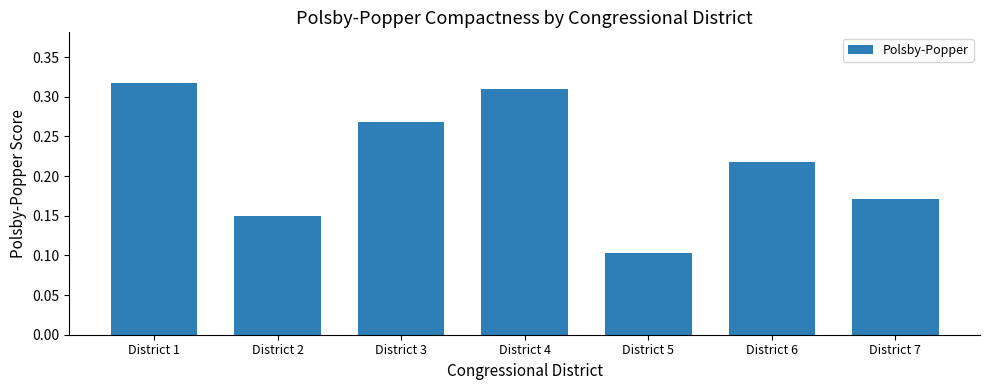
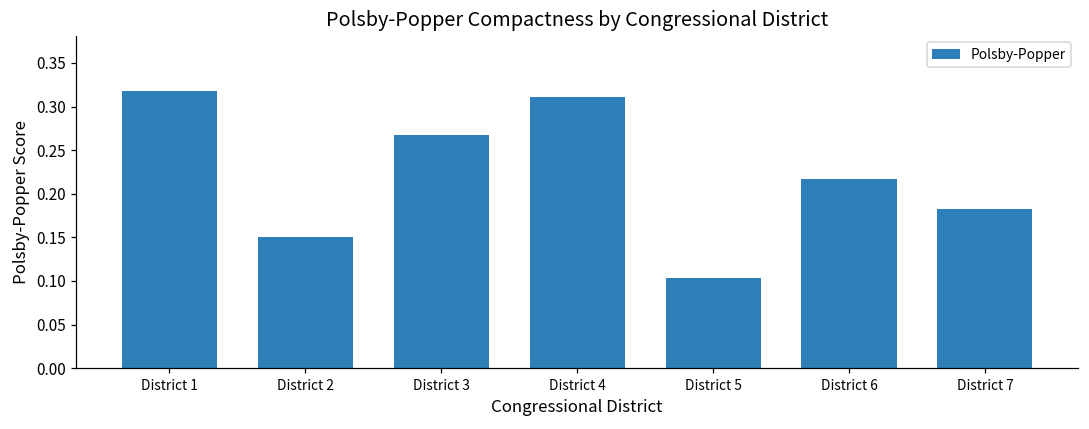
  {
    "District 1": 0.32,
    "District 2": 0.15,
    "District 3": 0.27,
    "District 4": 0.31,
    "District 5": 0.10,
    "District 6": 0.22,
-   "District 7": 0.17
+   "District 7": 0.18
  }
